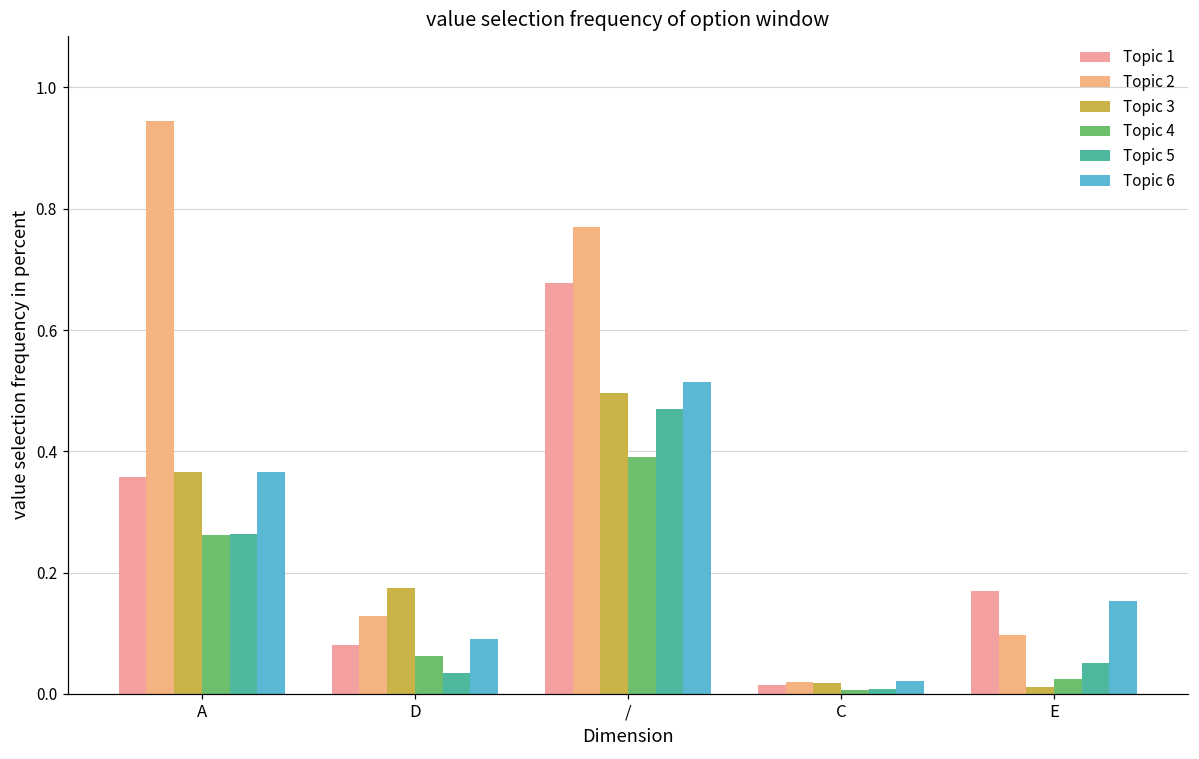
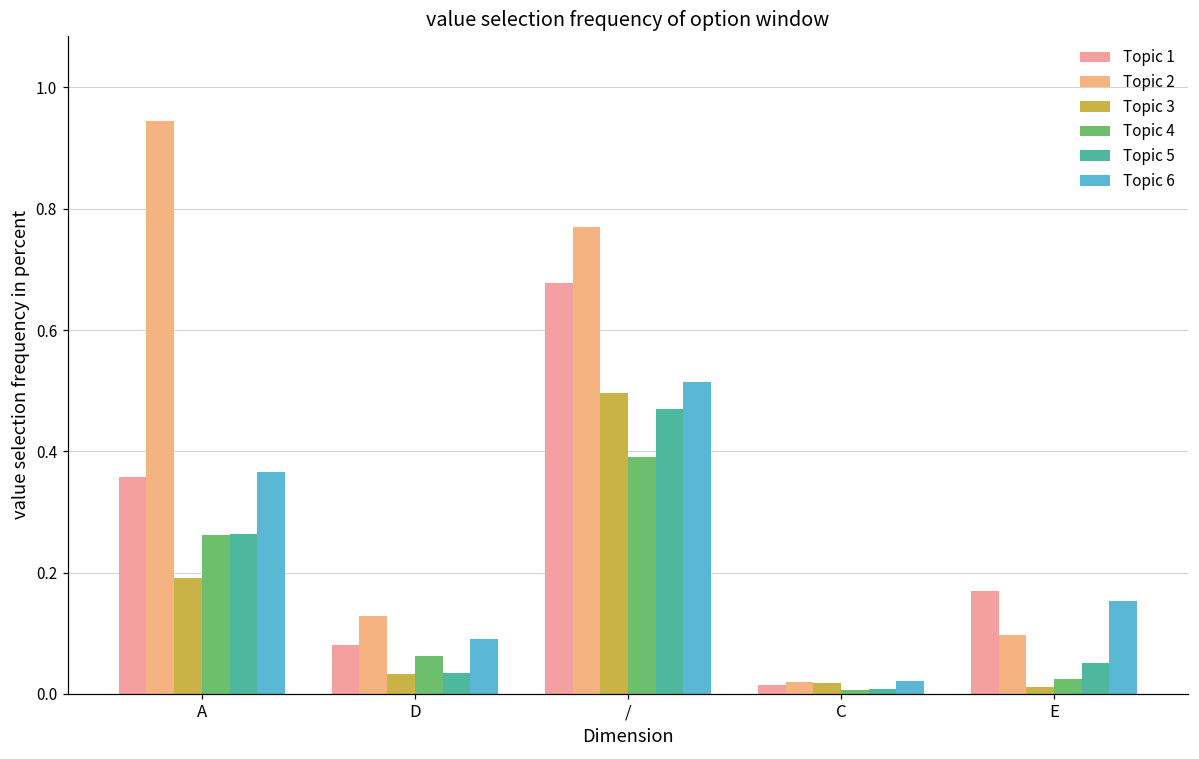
  {
    "Topic 3": {
-     "A": 0.37,
-     "D": 0.17,
+     "A": 0.19,
+     "D": 0.03,
      "/": 0.50,
      "C": 0.02,
      "E": 0.01
    }
  }
